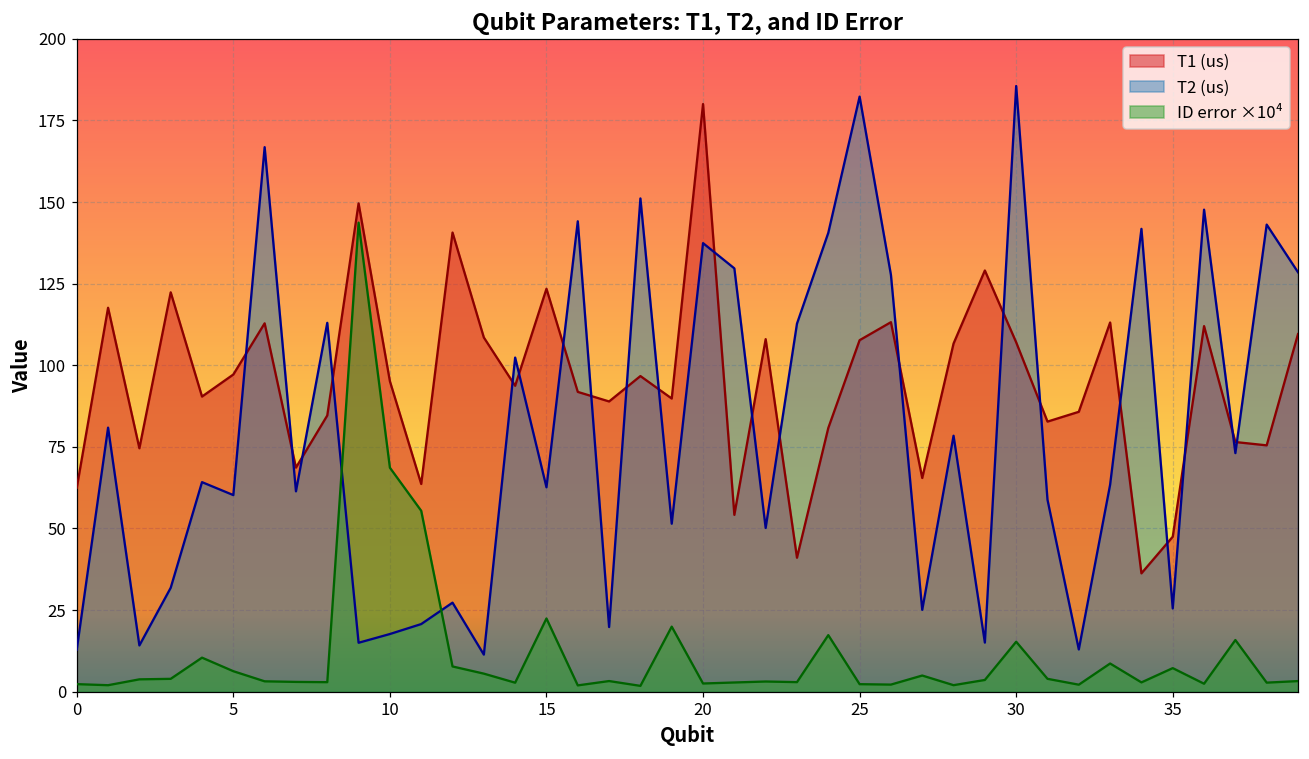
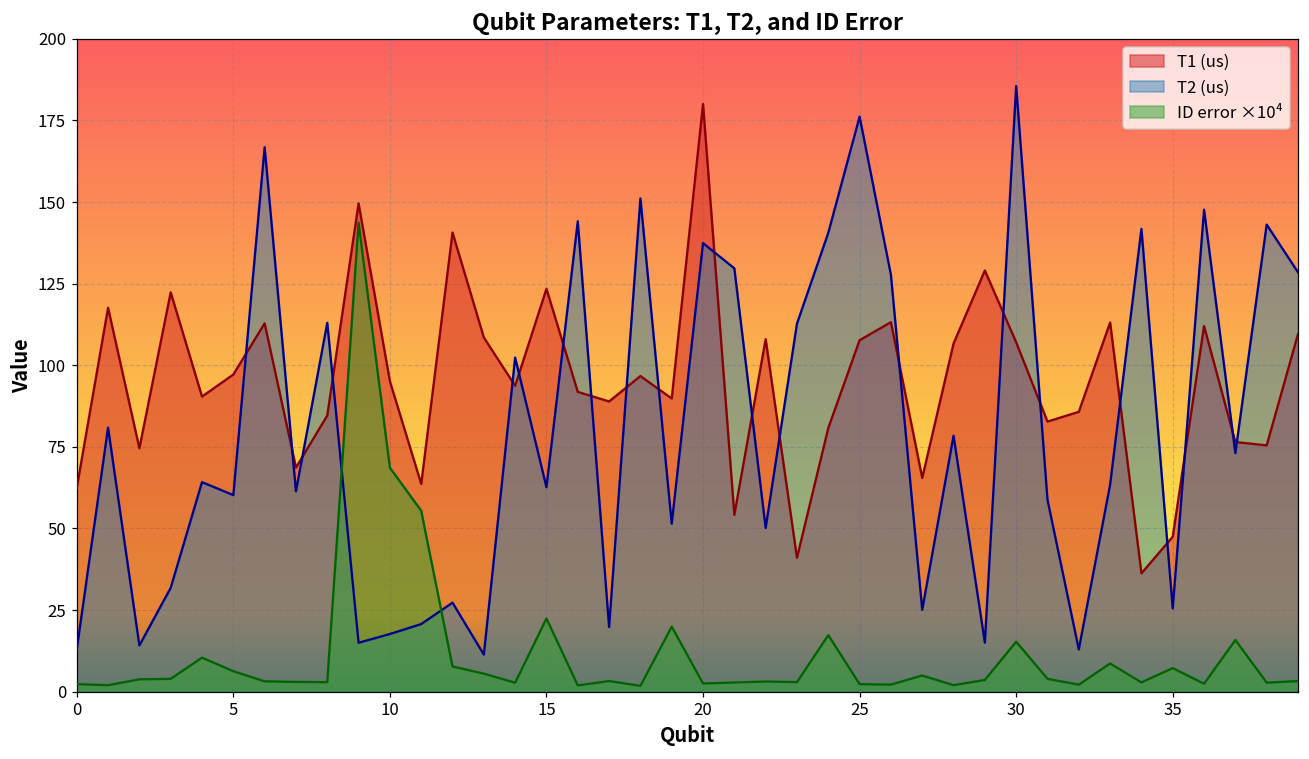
  {
    "T1 (us)": {
      "0": 62,
      "5": 97,
      "10": 95,
      "15": 123,
      "20": 180,
      "25": 108,
      "30": 107,
      "35": 47
    },
    "T2 (us)": {
      "0": 13,
      "5": 60,
      "10": 18,
      "15": 63,
      "20": 137,
-     "25": 182,
+     "25": 176,
      "30": 186,
      "35": 25
    },
    "ID error ×10⁴": {
      "0": 2,
      "5": 6,
      "10": 69,
      "15": 22,
      "20": 2,
      "25": 2,
      "30": 15,
      "35": 7
    }
  }
